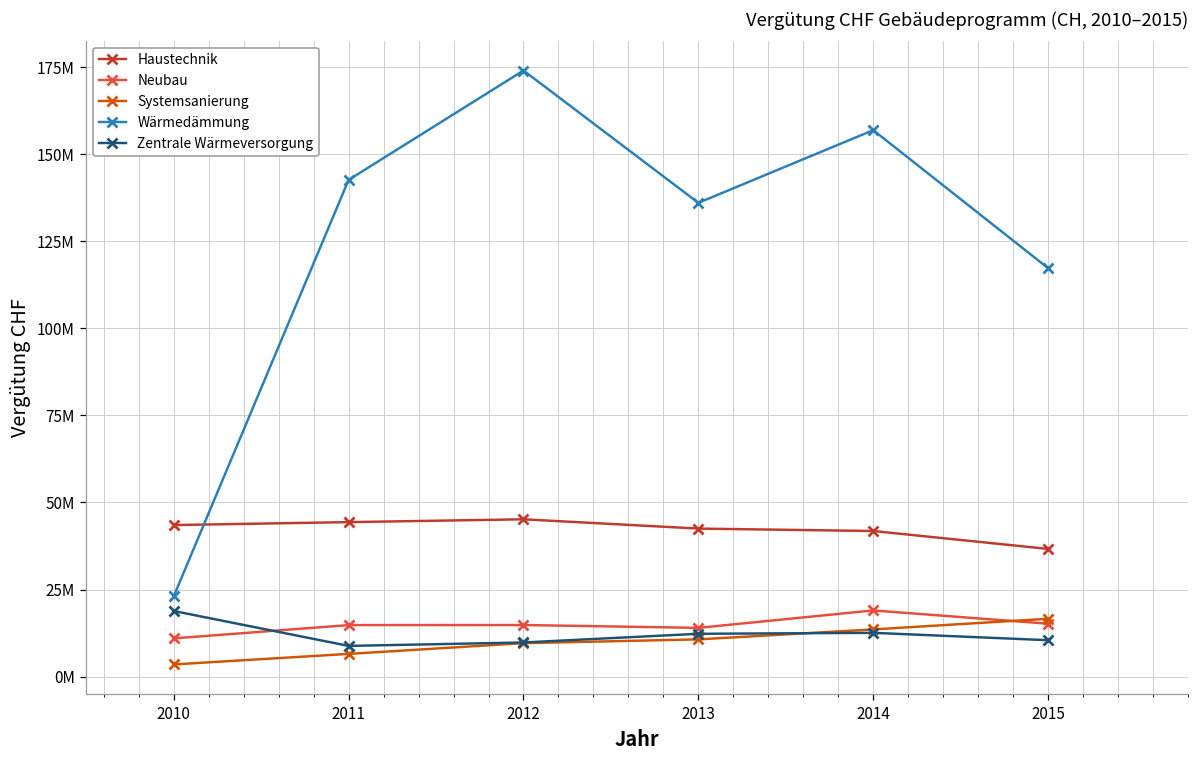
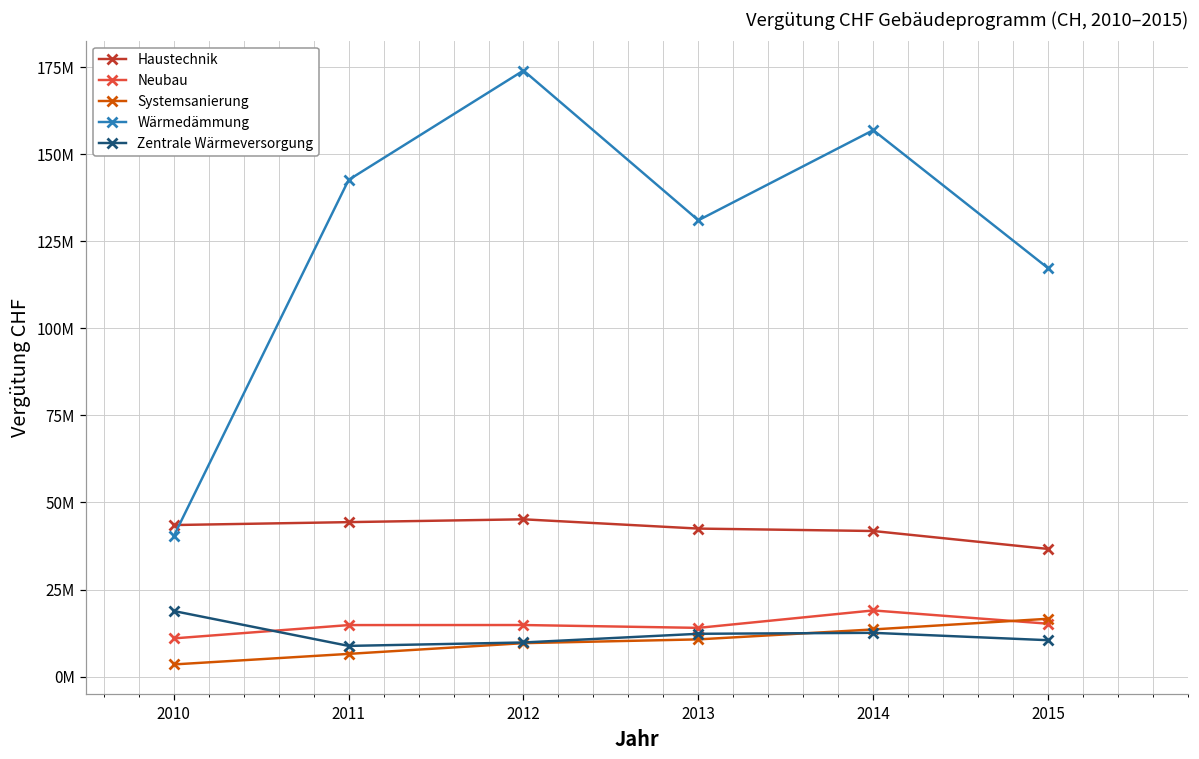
  {
    "Wärmedämmung": {
-     "2010": 23000000,
+     "2010": 40000000,
      "2011": 143000000,
      "2012": 174000000,
-     "2013": 136000000,
+     "2013": 131000000,
      "2014": 157000000,
      "2015": 117000000
    },
    "Zentrale Wärmeversorgung": {
      "2010": 19000000,
      "2011": 9000000,
      "2013": 12000000,
      "2014": 13000000,
      "2015": 10000000
    }
  }
